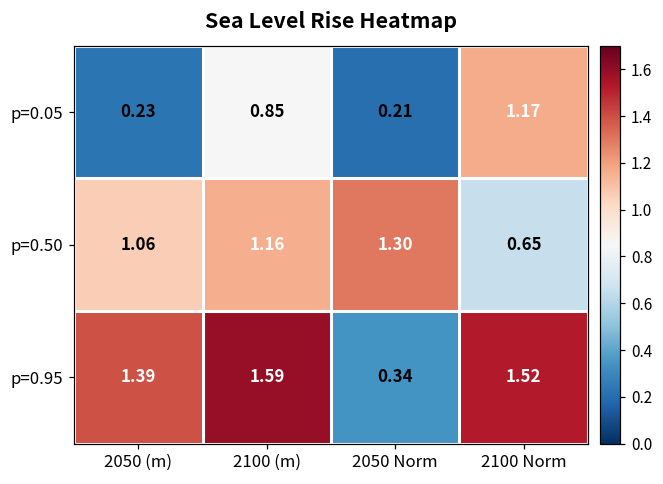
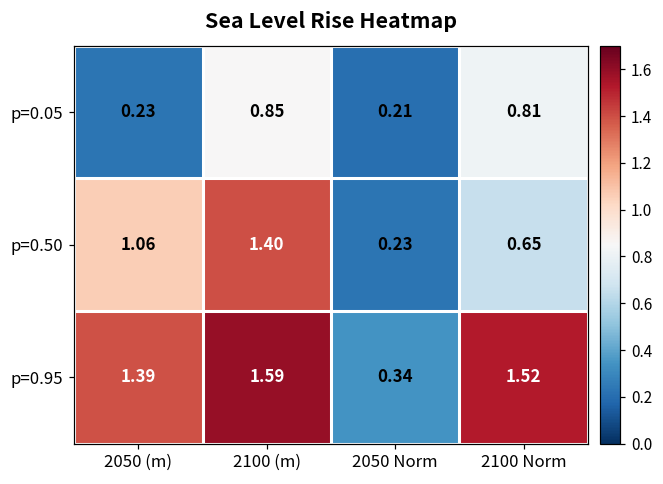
  {
    "p=0.05": {
      "2050 (m)": 0.23,
      "2100 (m)": 0.85,
      "2050 Norm": 0.21,
-     "2100 Norm": 1.17
+     "2100 Norm": 0.81
    },
    "p=0.50": {
      "2050 (m)": 1.06,
-     "2100 (m)": 1.16,
-     "2050 Norm": 1.30,
+     "2100 (m)": 1.40,
+     "2050 Norm": 0.23,
      "2100 Norm": 0.65
    },
    "p=0.95": {
      "2050 (m)": 1.39,
      "2100 (m)": 1.59,
      "2050 Norm": 0.34,
      "2100 Norm": 1.52
    }
  }
